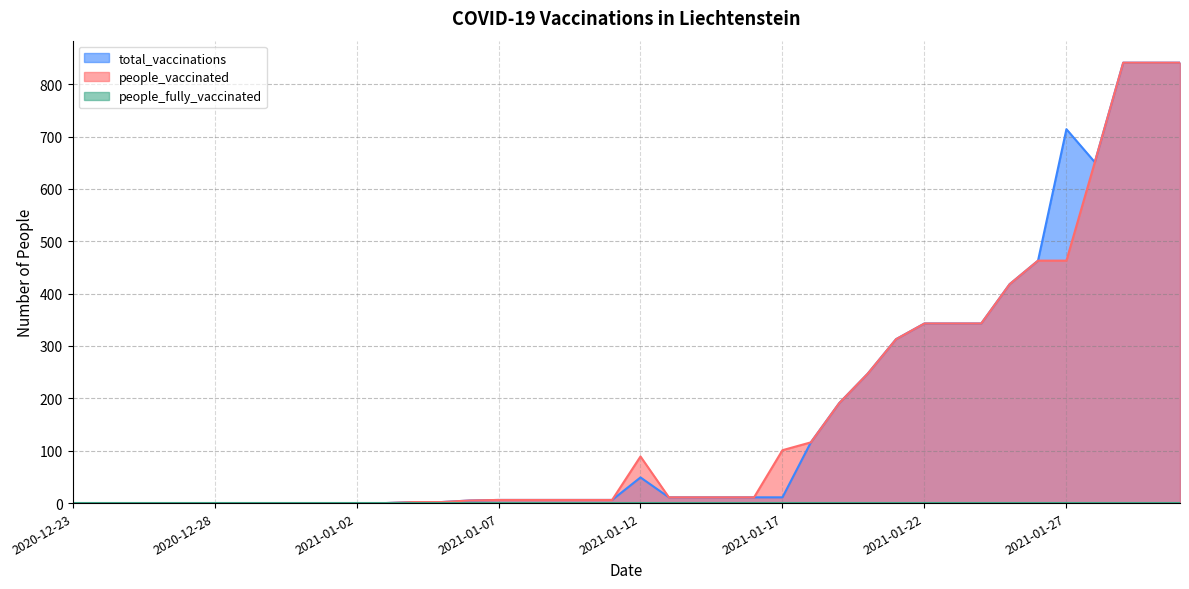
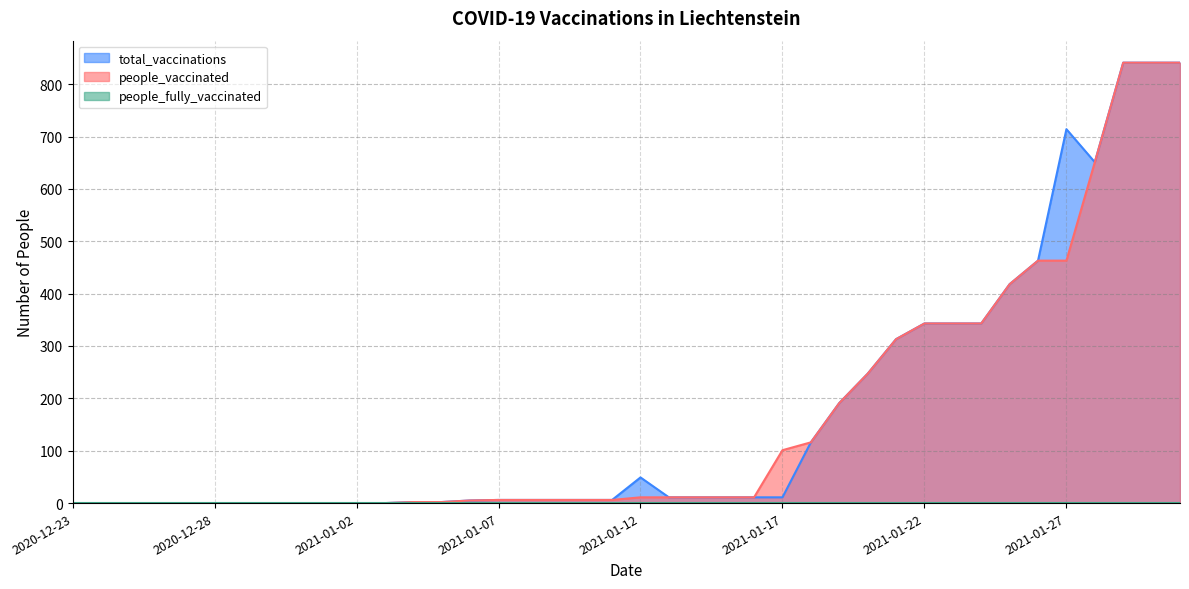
  {
    "total_vaccinations": {
      "2021-01-12": 50,
      "2021-01-17": 10,
      "2021-01-27": 710
    },
    "people_vaccinated": {
-     "2021-01-12": 90,
+     "2021-01-12": 10,
      "2021-01-17": 100,
      "2021-01-27": 460
    },
    "people_fully_vaccinated": {
      "2021-01-07": 0,
      "2021-01-12": 0,
      "2021-01-17": 0,
      "2021-01-22": 0,
      "2021-01-27": 0
    }
  }
